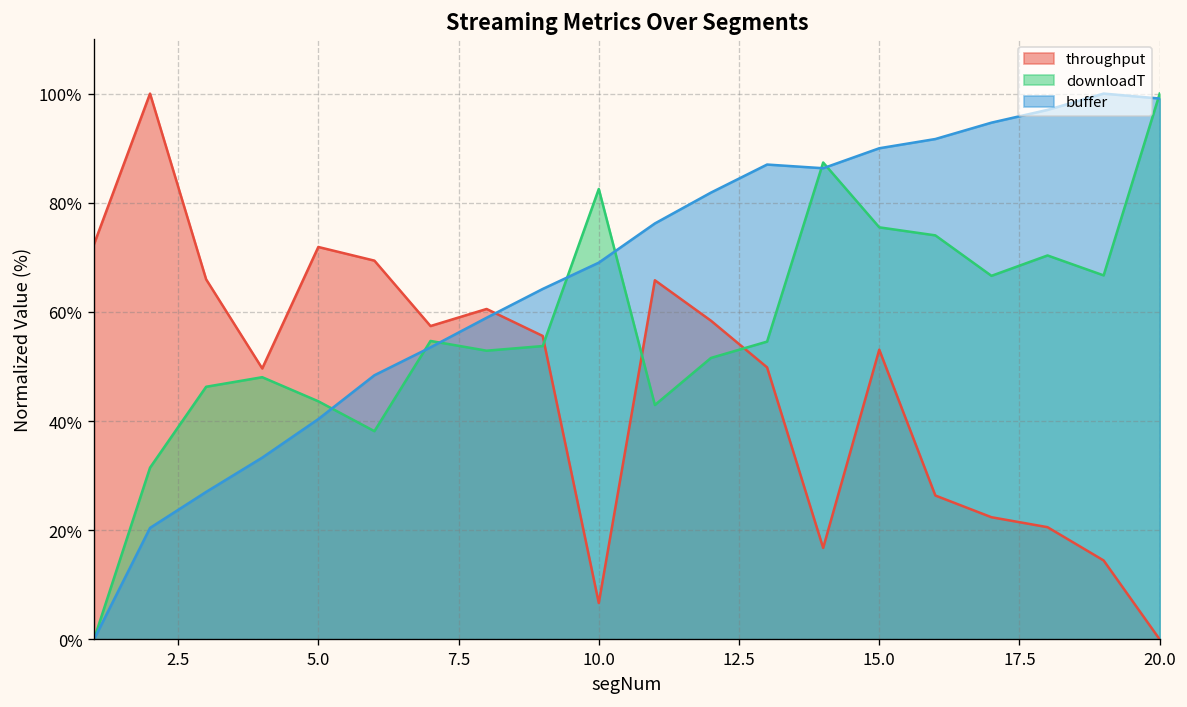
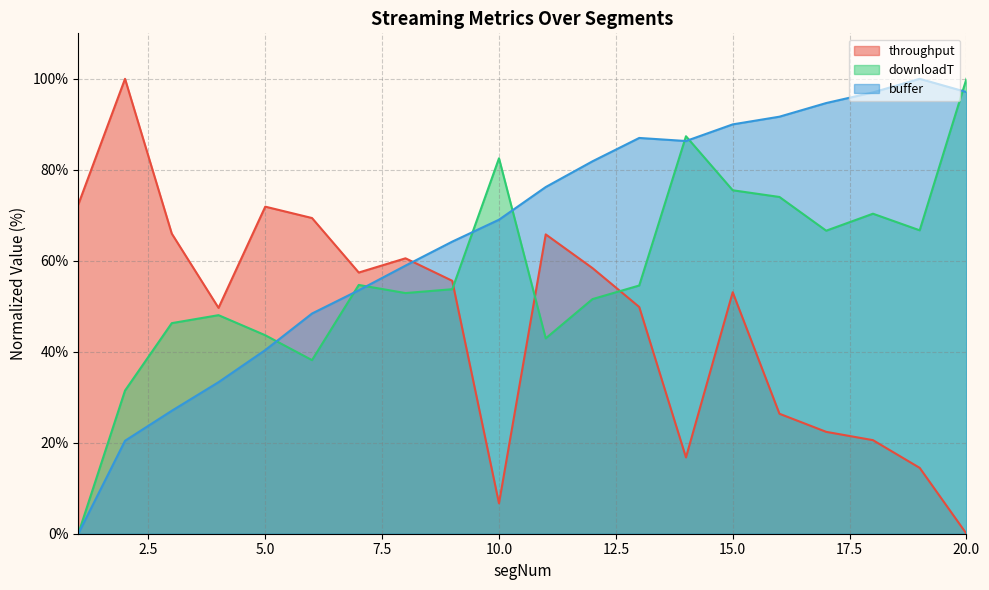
  {
    "throughput": {
      "5.0": "72%",
      "10.0": "7%",
      "15.0": "53%",
      "20.0": "0%"
    },
    "downloadT": {
      "5.0": "44%",
      "10.0": "83%",
      "15.0": "76%",
      "20.0": "100%"
    },
    "buffer": {
      "5.0": "40%",
      "10.0": "69%",
      "15.0": "90%",
-     "20.0": "99%"
+     "20.0": "97%"
    }
  }
